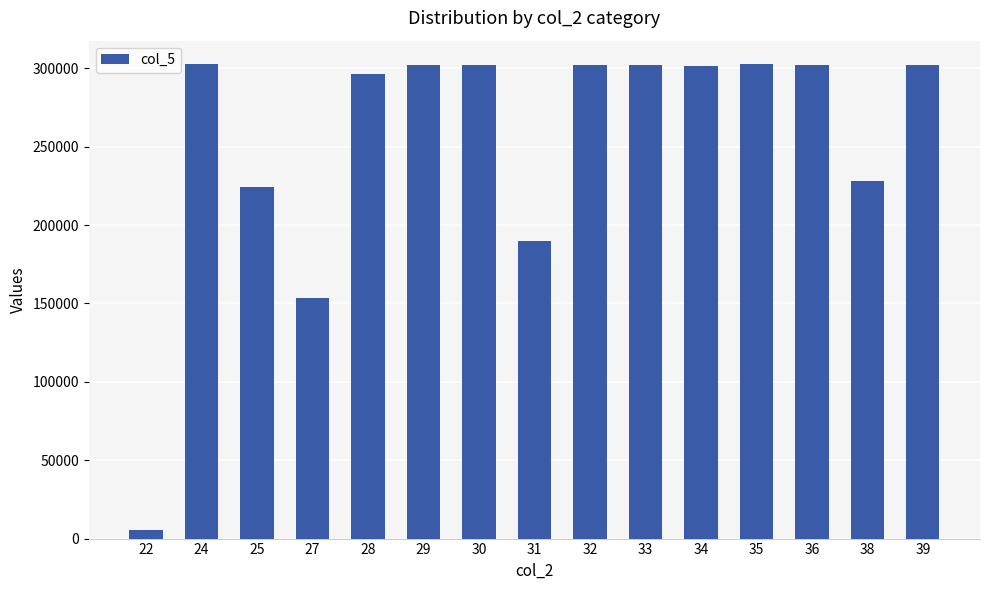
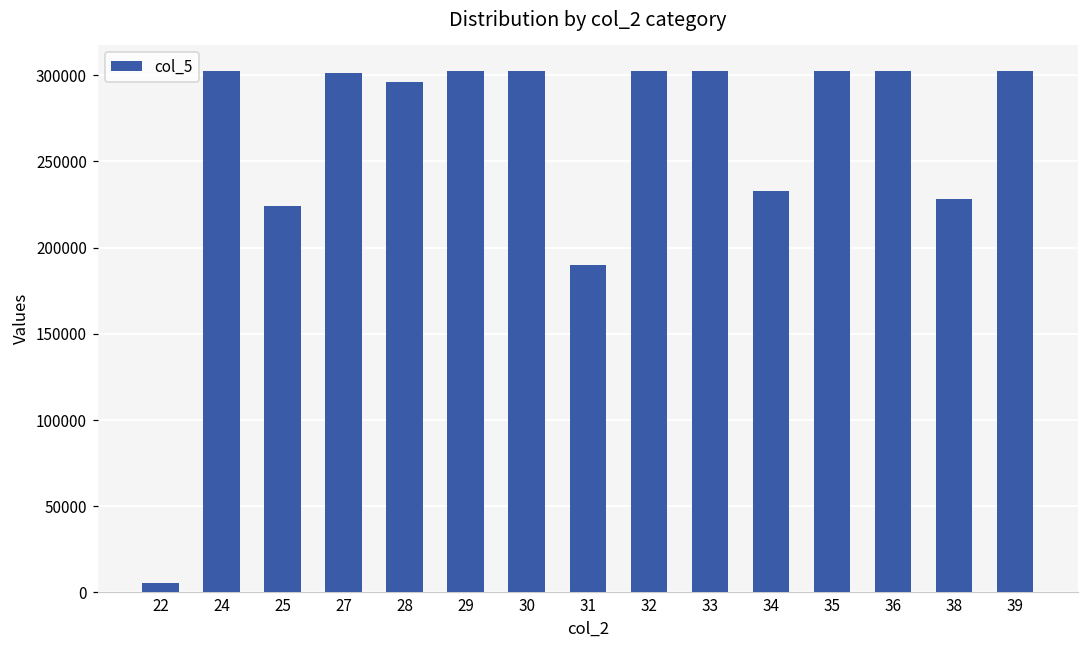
  {
    "22": 6000,
    "24": 302000,
    "25": 224000,
-   "27": 154000,
+   "27": 302000,
    "28": 296000,
    "29": 302000,
    "30": 302000,
    "31": 190000,
    "32": 302000,
    "33": 302000,
-   "34": 302000,
+   "34": 233000,
    "35": 303000,
    "36": 302000,
    "38": 228000,
    "39": 302000
  }
